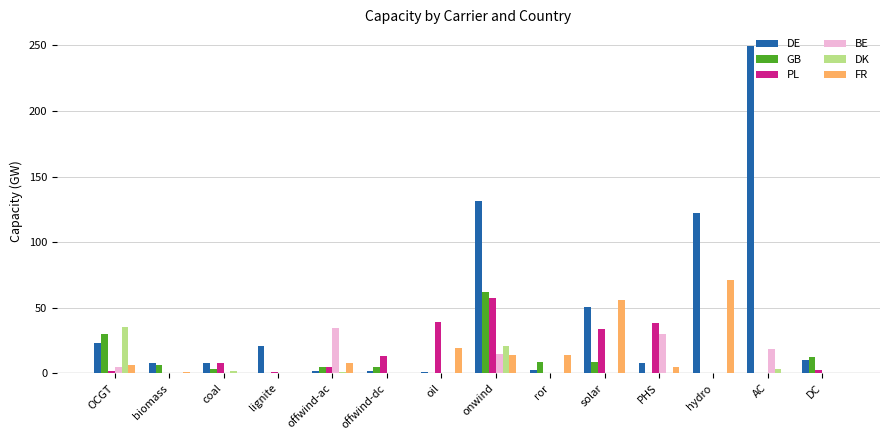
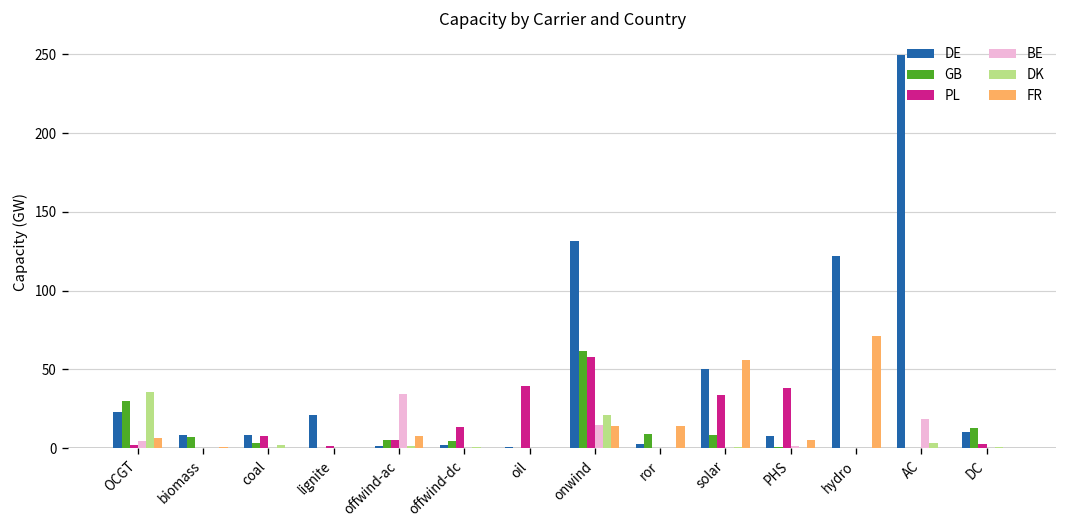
  {
    "DE": {
      "OCGT": 23,
      "biomass": 8,
      "coal": 8,
      "lignite": 21,
      "onwind": 132,
      "ror": 3,
      "solar": 50,
      "PHS": 8,
      "hydro": 122,
      "AC": 250,
      "DC": 10
    },
    "GB": {
      "OCGT": 30,
      "biomass": 7,
      "coal": 3,
      "lignite": 0,
      "offwind-ac": 5,
      "offwind-dc": 5,
      "oil": 0,
      "onwind": 62,
      "ror": 9,
      "solar": 8,
      "AC": 0,
      "DC": 12
    },
    "PL": {
      "OCGT": 2,
      "biomass": 0,
      "coal": 8,
      "offwind-ac": 5,
      "offwind-dc": 13,
      "oil": 39,
      "onwind": 58,
      "solar": 34,
      "PHS": 38,
      "AC": 0,
      "DC": 3
    },
    "BE": {
      "OCGT": 5,
      "coal": 0,
      "lignite": 0,
      "offwind-ac": 34,
      "onwind": 14,
      "solar": 0,
-     "PHS": 30,
+     "PHS": 1,
      "AC": 18,
      "DC": 0
    },
    "DK": {
      "OCGT": 36,
      "coal": 2,
      "lignite": 0,
      "oil": 0,
      "onwind": 21,
      "ror": 0,
      "PHS": 0,
      "hydro": 0,
      "AC": 3
    },
    "FR": {
      "OCGT": 6,
      "coal": 0,
      "lignite": 0,
      "offwind-ac": 8,
      "offwind-dc": 0,
-     "oil": 19,
+     "oil": 0,
      "onwind": 14,
      "ror": 14,
      "solar": 56,
      "PHS": 5,
      "hydro": 71,
      "AC": 0,
      "DC": 0
    }
  }
